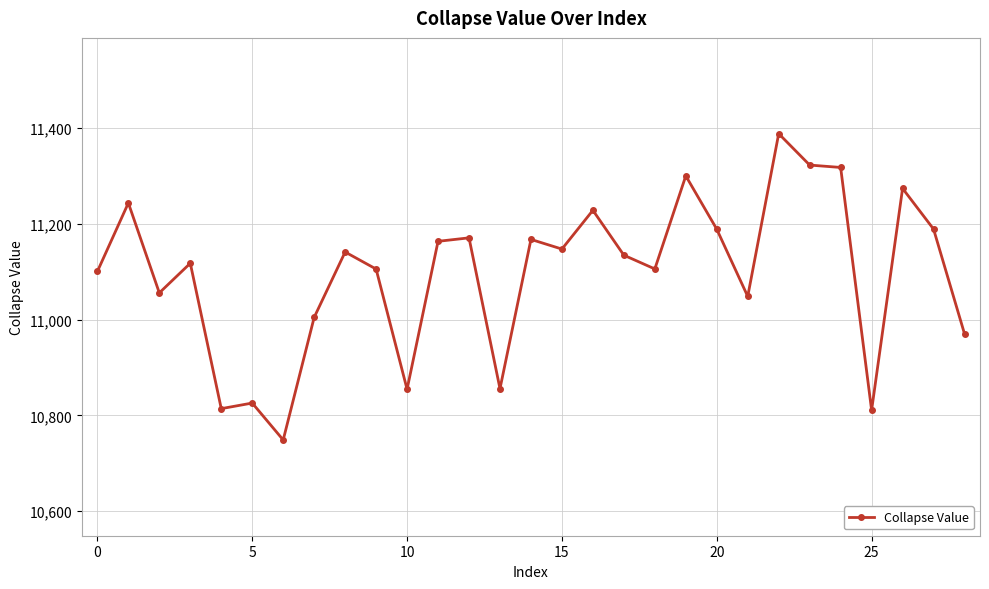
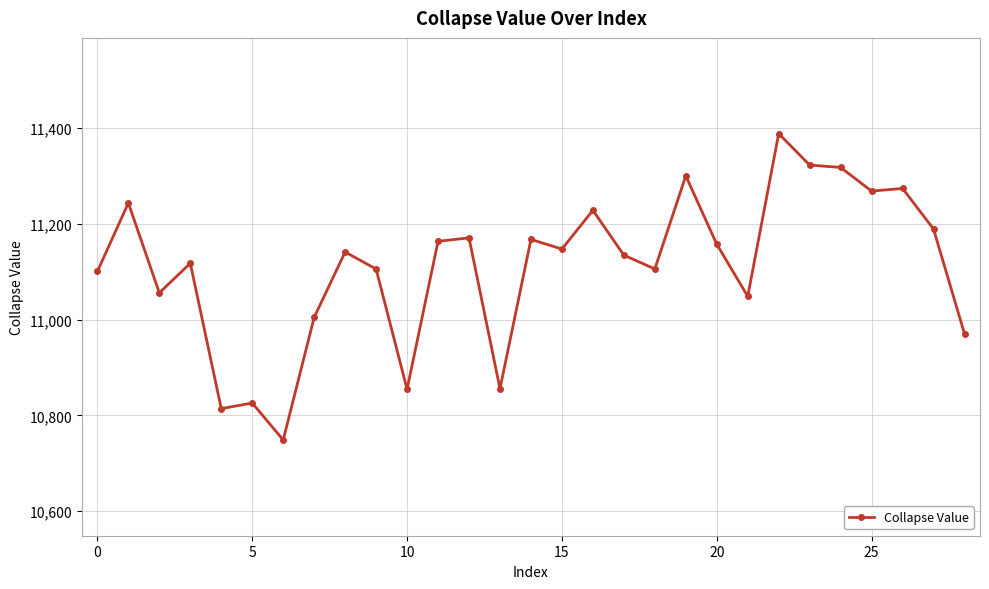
  {
    "0": "11,100",
    "5": "10,830",
    "10": "10,850",
    "15": "11,150",
-   "20": "11,190",
-   "25": "10,810"
+   "20": "11,160",
+   "25": "11,270"
  }
